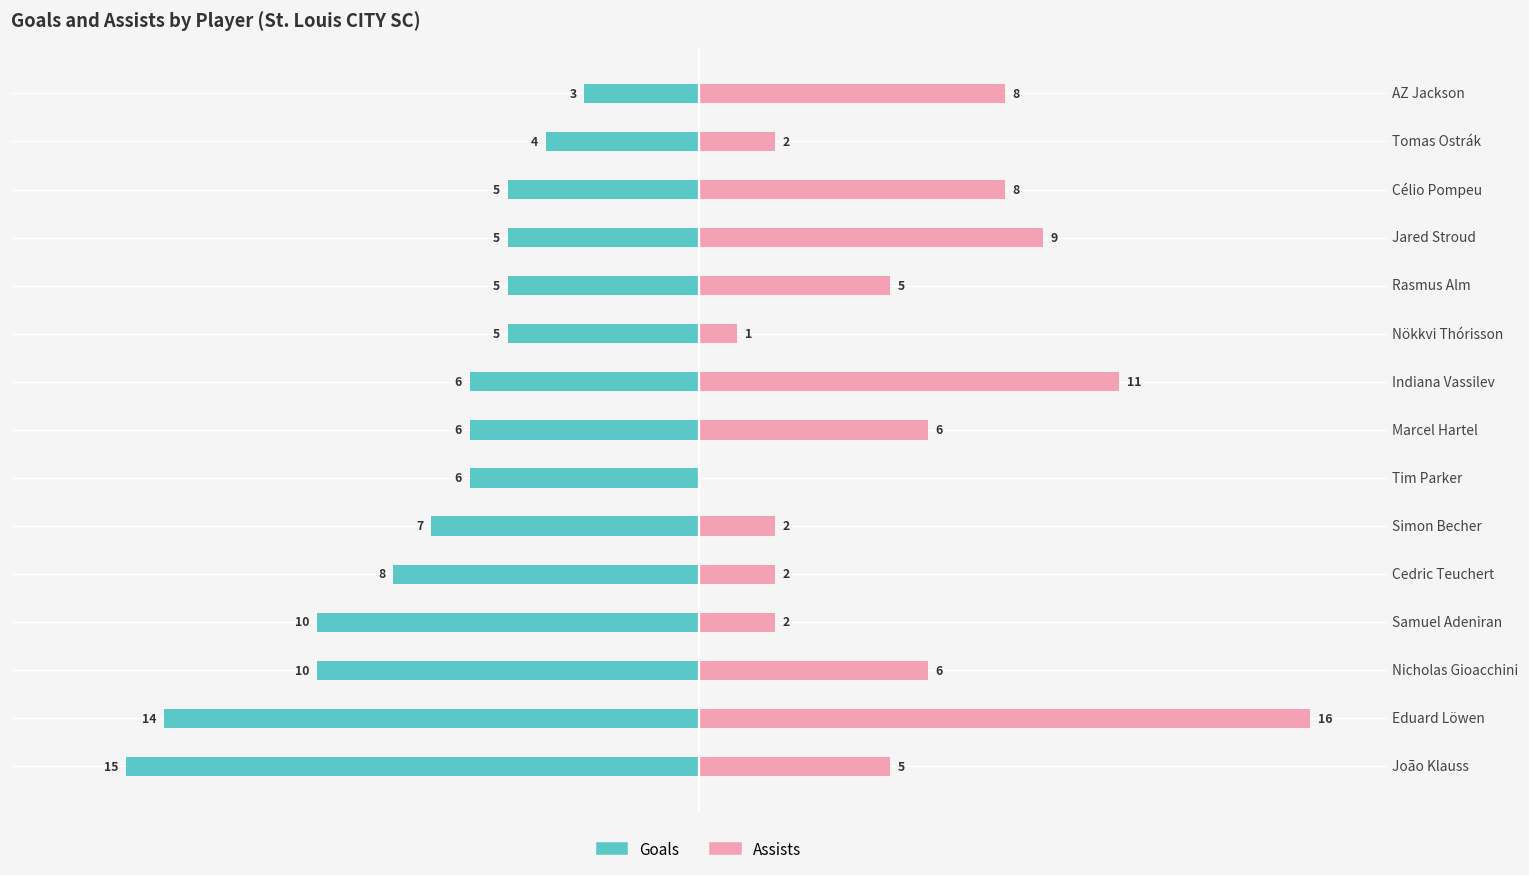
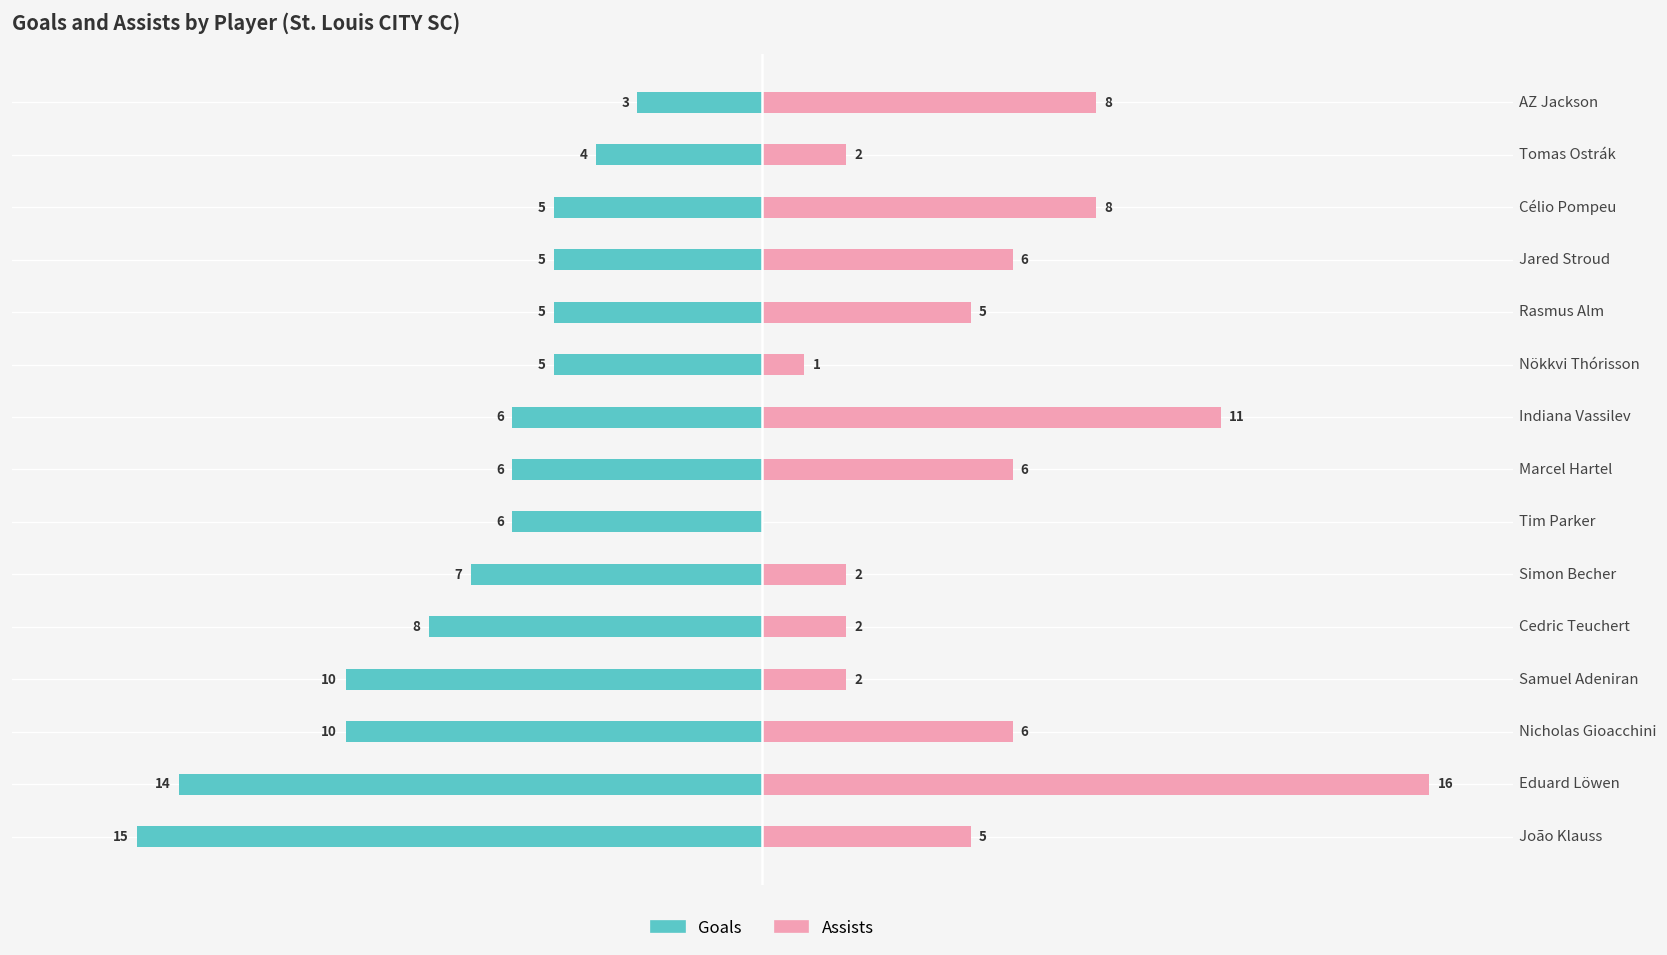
  {
    "Assists": {
      "AZ Jackson": 8,
      "Tomas Ostrák": 2,
      "Célio Pompeu": 8,
-     "Jared Stroud": 9,
+     "Jared Stroud": 6,
      "Rasmus Alm": 5,
      "Nökkvi Thórisson": 1,
      "Indiana Vassilev": 11,
      "Marcel Hartel": 6,
      "Simon Becher": 2,
      "Cedric Teuchert": 2,
      "Samuel Adeniran": 2,
      "Nicholas Gioacchini": 6,
      "Eduard Löwen": 16,
      "João Klauss": 5
    }
  }
